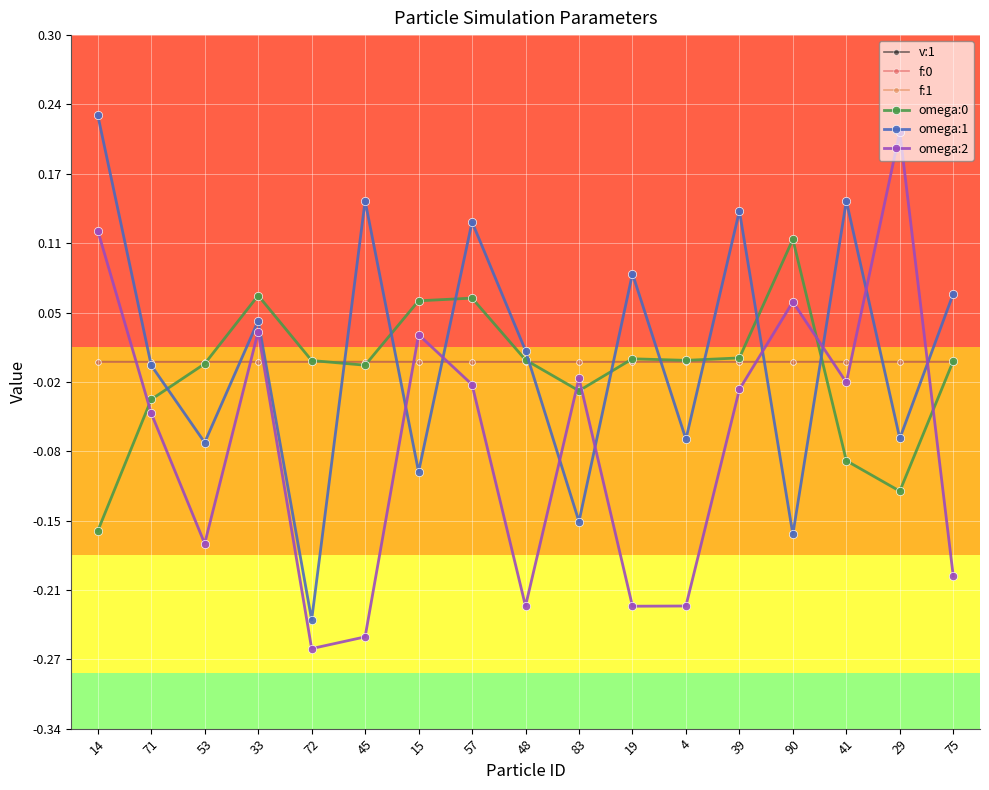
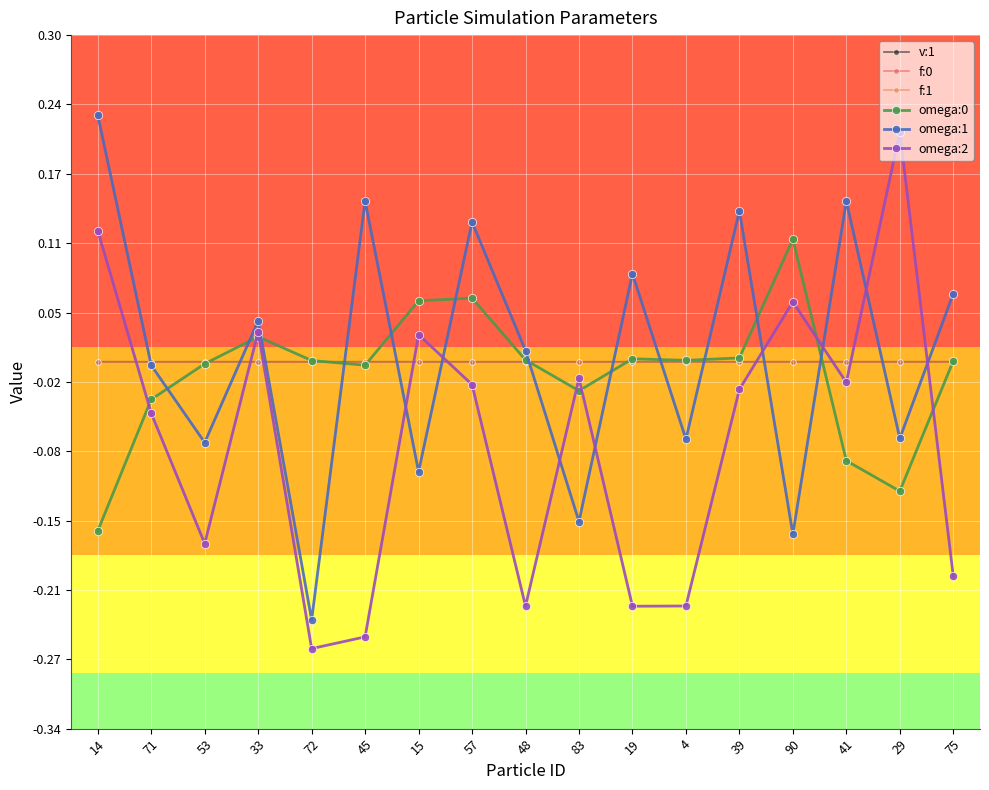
  {
    "f:1": {
      "14": 0.000,
      "71": 0.000,
      "33": 0.000,
      "45": 0.000,
      "15": 0.000,
      "57": 0.000,
      "83": 0.000,
      "19": 0.000,
      "39": 0.000,
      "90": 0.000,
      "41": 0.000,
      "29": 0.000
    },
    "omega:0": {
      "14": -0.156,
      "71": -0.035,
-     "33": 0.061,
+     "33": 0.023,
      "45": -0.003,
      "15": 0.056,
      "57": 0.059,
      "83": -0.027,
      "19": 0.003,
      "39": 0.004,
      "90": 0.113,
      "41": -0.091,
      "29": -0.119
    },
    "omega:1": {
      "14": 0.227,
      "71": -0.003,
      "53": -0.074,
      "33": 0.038,
      "72": -0.237,
      "45": 0.148,
      "15": -0.101,
      "57": 0.129,
      "48": 0.010,
      "83": -0.147,
      "19": 0.081,
      "4": -0.071,
      "39": 0.139,
      "90": -0.159,
      "41": 0.148,
      "29": -0.071,
      "75": 0.063
    },
    "omega:2": {
      "14": 0.121,
      "71": -0.047,
      "53": -0.167,
      "33": 0.028,
      "72": -0.264,
      "45": -0.253,
      "15": 0.025,
      "57": -0.021,
      "48": -0.225,
      "83": -0.015,
      "19": -0.225,
      "4": -0.225,
      "39": -0.025,
      "90": 0.055,
      "41": -0.019,
      "75": -0.197
    }
  }
